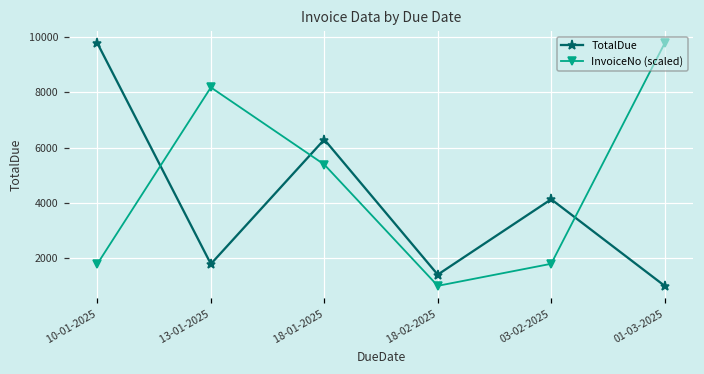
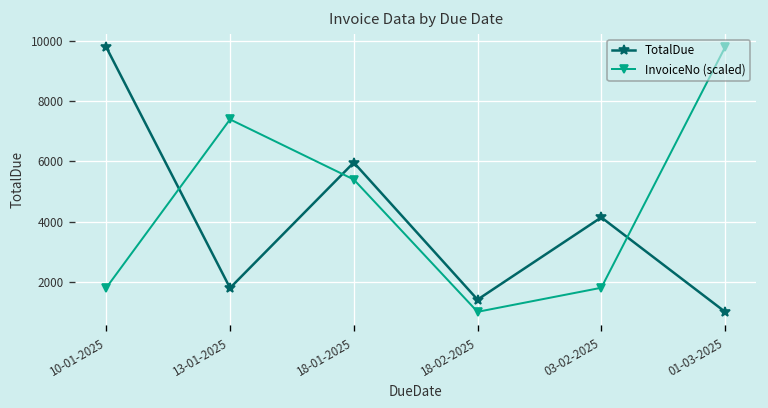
  {
    "TotalDue": {
      "10-01-2025": 9800,
      "13-01-2025": 1800,
-     "18-01-2025": 6300,
+     "18-01-2025": 6000,
      "18-02-2025": 1400,
      "03-02-2025": 4100,
      "01-03-2025": 1000
    },
    "InvoiceNo (scaled)": {
      "10-01-2025": 1800,
-     "13-01-2025": 8200,
+     "13-01-2025": 7400,
      "18-01-2025": 5400,
      "18-02-2025": 1000,
      "03-02-2025": 1800
    }
  }
